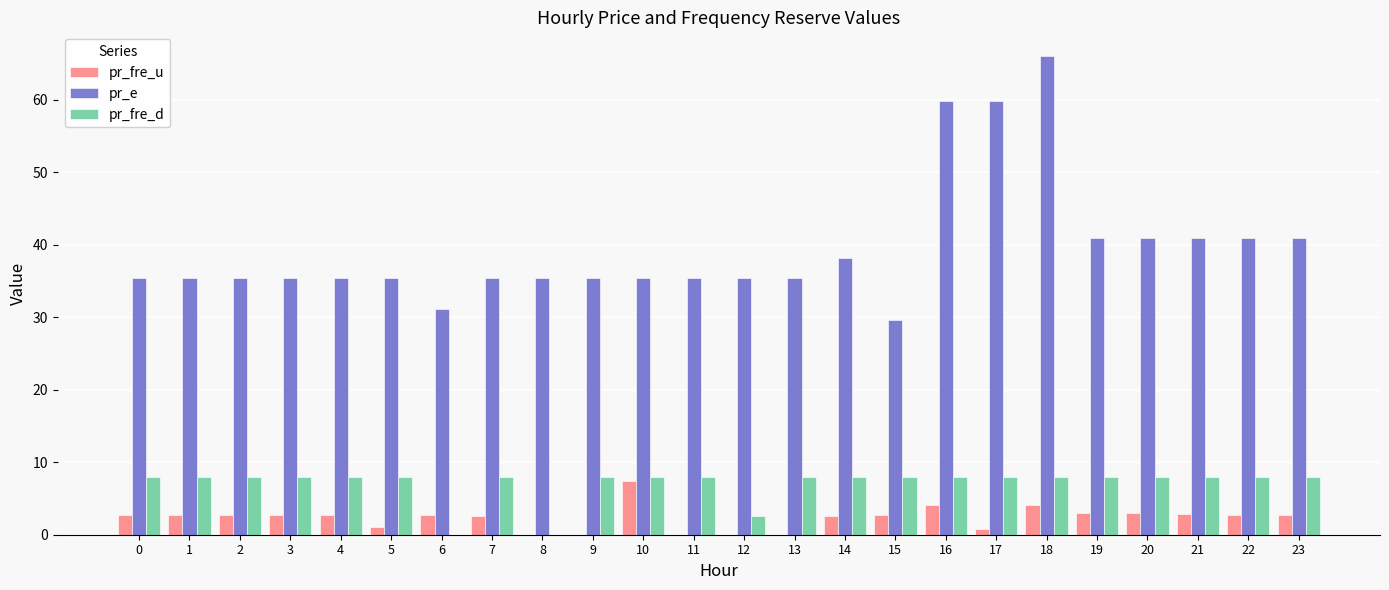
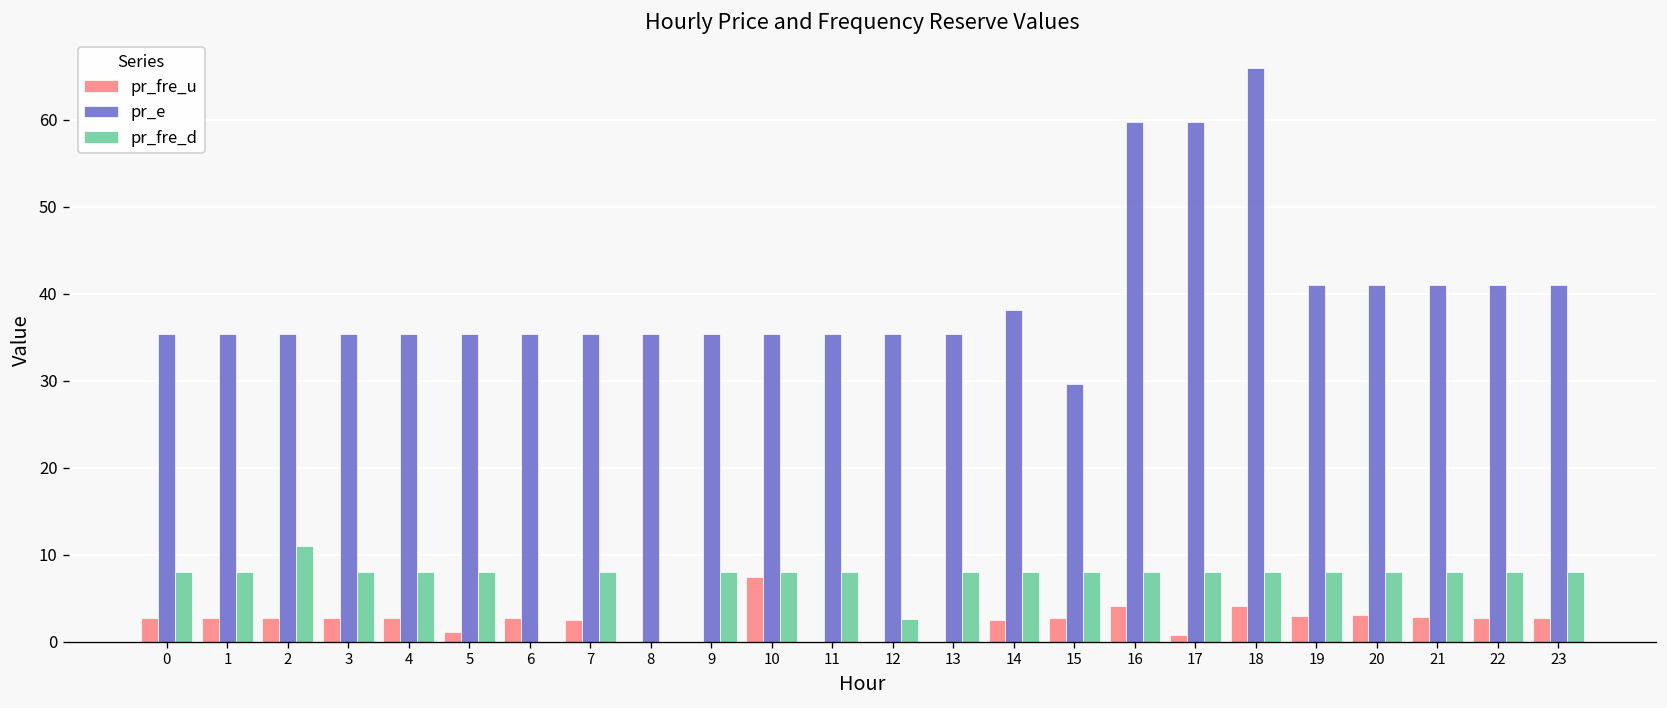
  {
    "pr_fre_u": {
      "0": 3,
      "1": 3,
      "2": 3,
      "3": 3,
      "4": 3,
      "5": 1,
      "6": 3,
      "7": 3,
      "10": 7,
      "14": 3,
      "15": 3,
      "16": 4,
      "17": 1,
      "18": 4,
      "19": 3,
      "20": 3,
      "21": 3,
      "22": 3,
      "23": 3
    },
    "pr_e": {
      "0": 35,
      "1": 35,
      "2": 35,
      "3": 35,
      "4": 35,
      "5": 35,
-     "6": 31,
+     "6": 35,
      "7": 35,
      "8": 35,
      "9": 35,
      "10": 35,
      "11": 35,
      "12": 35,
      "13": 35,
      "14": 38,
      "15": 30,
      "16": 60,
      "17": 60,
      "18": 66,
      "19": 41,
      "20": 41,
      "21": 41,
      "22": 41,
      "23": 41
    },
    "pr_fre_d": {
      "0": 8,
      "1": 8,
-     "2": 8,
+     "2": 11,
      "3": 8,
      "4": 8,
      "5": 8,
      "7": 8,
      "9": 8,
      "10": 8,
      "11": 8,
      "12": 3,
      "13": 8,
      "14": 8,
      "15": 8,
      "16": 8,
      "17": 8,
      "18": 8,
      "19": 8,
      "20": 8,
      "21": 8,
      "22": 8,
      "23": 8
    }
  }
